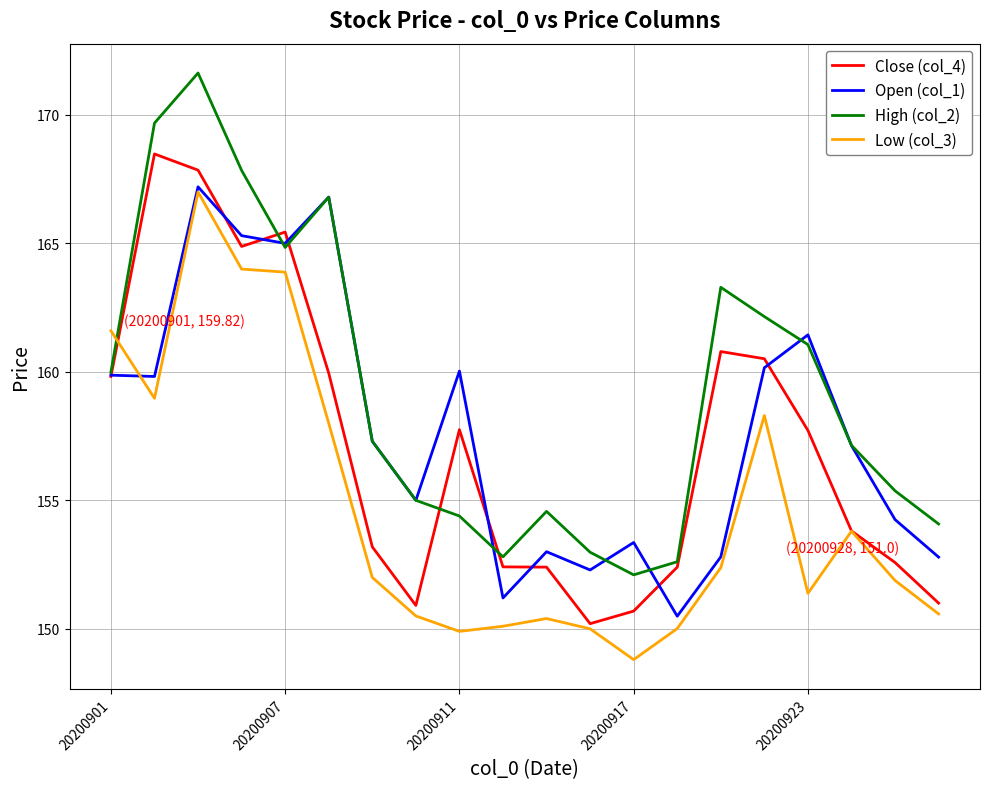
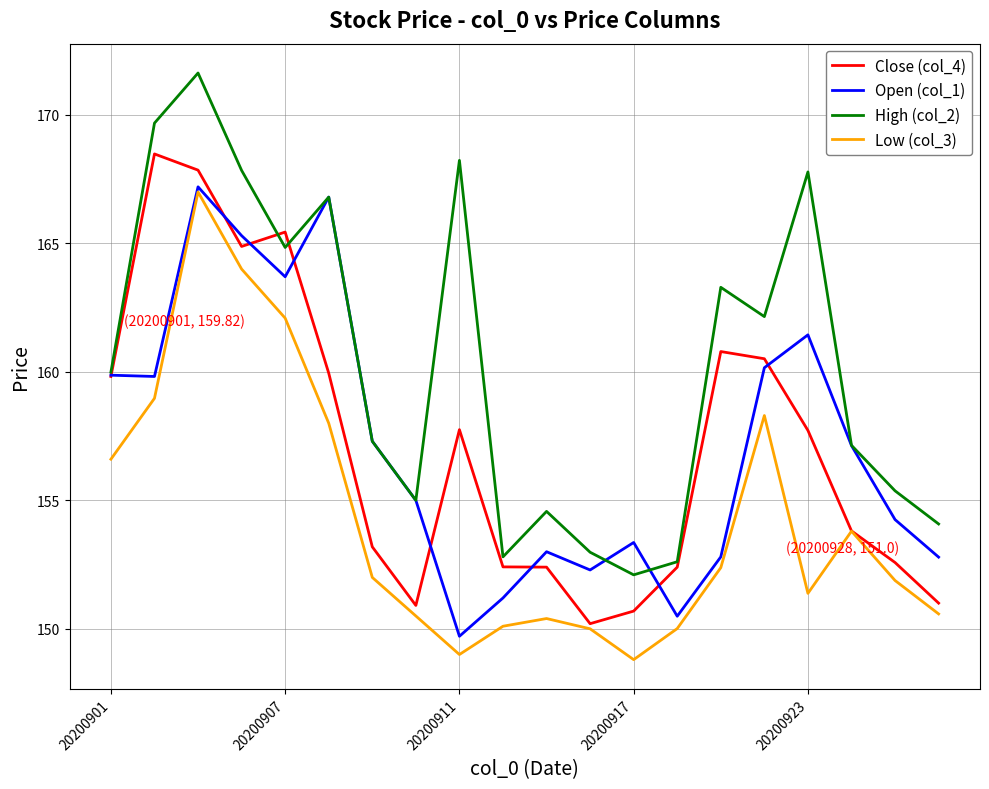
  {
    "Close (col_4)": {
      "20200907": 165.4,
      "20200911": 157.8,
      "20200917": 150.7,
      "20200923": 157.7
    },
    "Open (col_1)": {
-     "20200907": 165.0,
-     "20200911": 160.0,
+     "20200907": 163.7,
+     "20200911": 149.7,
      "20200917": 153.4,
      "20200923": 161.4
    },
    "High (col_2)": {
      "20200901": 160.0,
      "20200907": 164.8,
-     "20200911": 154.4,
+     "20200911": 168.2,
      "20200917": 152.1,
-     "20200923": 161.1
+     "20200923": 167.8
    },
    "Low (col_3)": {
-     "20200901": 161.6,
-     "20200907": 163.9,
-     "20200911": 149.9,
+     "20200901": 156.6,
+     "20200907": 162.1,
+     "20200911": 149.0,
      "20200917": 148.8,
      "20200923": 151.4
    }
  }
